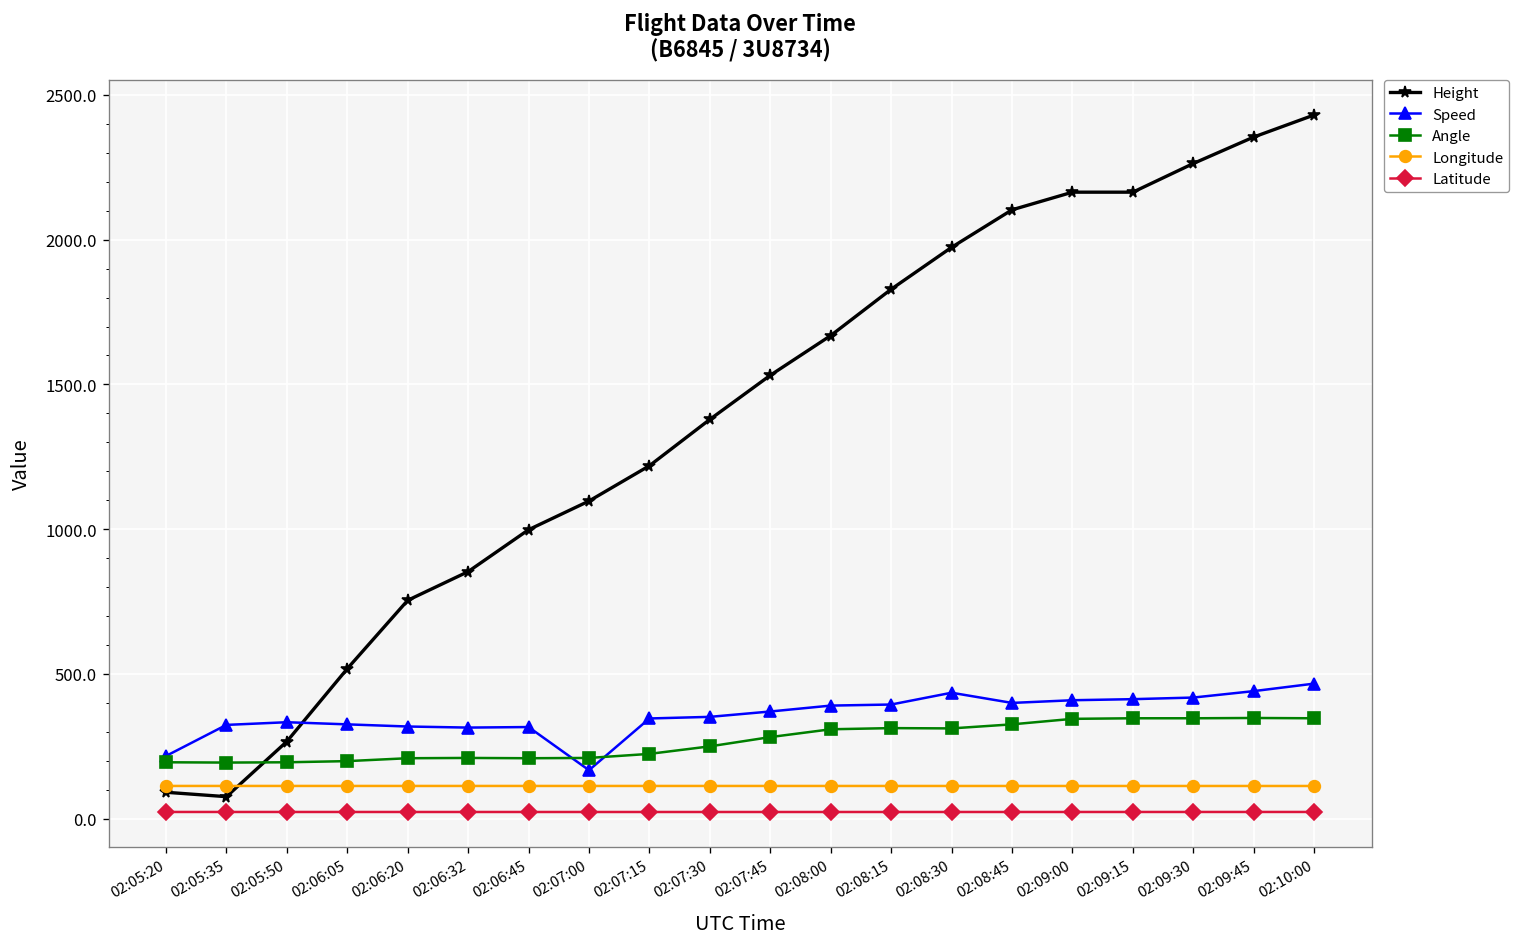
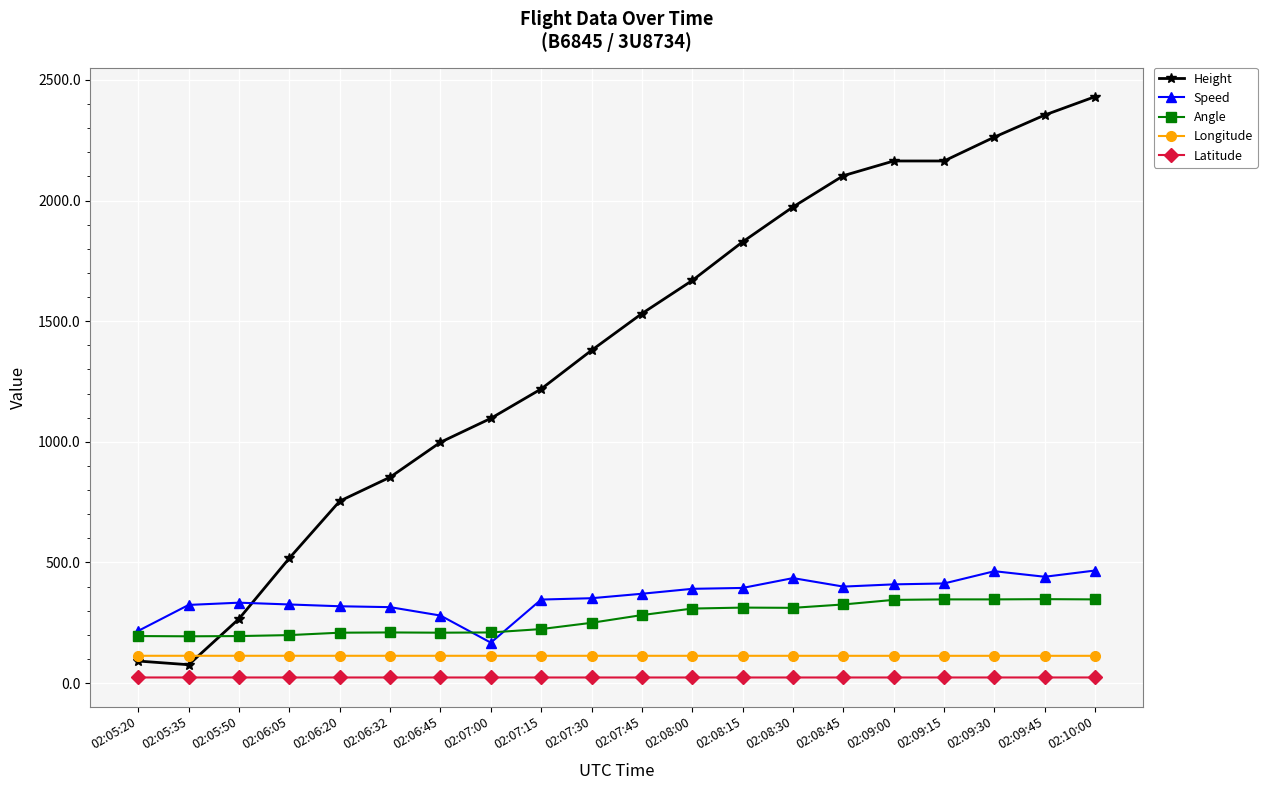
  {
    "Height": {
      "02:05:20": 90,
      "02:05:35": 80,
      "02:05:50": 270,
      "02:06:05": 520,
      "02:06:20": 750,
      "02:06:32": 850,
      "02:06:45": 1000,
      "02:07:00": 1100,
      "02:07:15": 1220,
      "02:07:30": 1380,
      "02:07:45": 1530,
      "02:08:00": 1670,
      "02:08:15": 1830,
      "02:08:30": 1970,
      "02:08:45": 2100,
      "02:09:00": 2160,
      "02:09:15": 2160,
      "02:09:30": 2260,
      "02:09:45": 2350,
      "02:10:00": 2430
    },
    "Speed": {
      "02:05:20": 220,
      "02:05:35": 320,
      "02:05:50": 330,
      "02:06:05": 330,
      "02:06:20": 320,
      "02:06:32": 310,
-     "02:06:45": 320,
+     "02:06:45": 280,
      "02:07:00": 170,
      "02:07:15": 350,
      "02:07:30": 350,
      "02:07:45": 370,
      "02:08:00": 390,
      "02:08:15": 390,
      "02:08:30": 440,
      "02:08:45": 400,
      "02:09:00": 410,
      "02:09:15": 410,
-     "02:09:30": 420,
+     "02:09:30": 460,
      "02:09:45": 440,
      "02:10:00": 470
    },
    "Angle": {
      "02:05:20": 200,
      "02:05:35": 190,
      "02:05:50": 200,
      "02:06:05": 200,
      "02:06:20": 210,
      "02:06:32": 210,
      "02:06:45": 210,
      "02:07:00": 210,
      "02:07:15": 220,
      "02:07:30": 250,
      "02:07:45": 280,
      "02:08:00": 310,
      "02:08:15": 310,
      "02:08:30": 310,
      "02:08:45": 330,
      "02:09:00": 350,
      "02:09:15": 350,
      "02:09:30": 350,
      "02:09:45": 350,
      "02:10:00": 350
    },
    "Longitude": {
      "02:05:20": 110,
      "02:05:35": 110,
      "02:05:50": 110,
      "02:06:05": 110,
      "02:06:20": 110,
      "02:06:32": 110,
      "02:06:45": 110,
      "02:07:00": 110,
      "02:07:15": 110,
      "02:07:30": 110,
      "02:07:45": 110,
      "02:08:00": 110,
      "02:08:15": 110,
      "02:08:30": 110,
      "02:08:45": 110,
      "02:09:00": 110,
      "02:09:15": 110,
      "02:09:30": 110,
      "02:09:45": 110,
      "02:10:00": 110
    },
    "Latitude": {
      "02:05:20": 20,
      "02:05:35": 20,
      "02:05:50": 20,
      "02:06:05": 20,
      "02:06:20": 20,
      "02:06:32": 20,
      "02:06:45": 20,
      "02:07:00": 20,
      "02:07:15": 20,
      "02:07:30": 20,
      "02:07:45": 20,
      "02:08:00": 20,
      "02:08:15": 20,
      "02:08:30": 20,
      "02:08:45": 20,
      "02:09:00": 20,
      "02:09:15": 20,
      "02:09:30": 20,
      "02:09:45": 20,
      "02:10:00": 20
    }
  }
